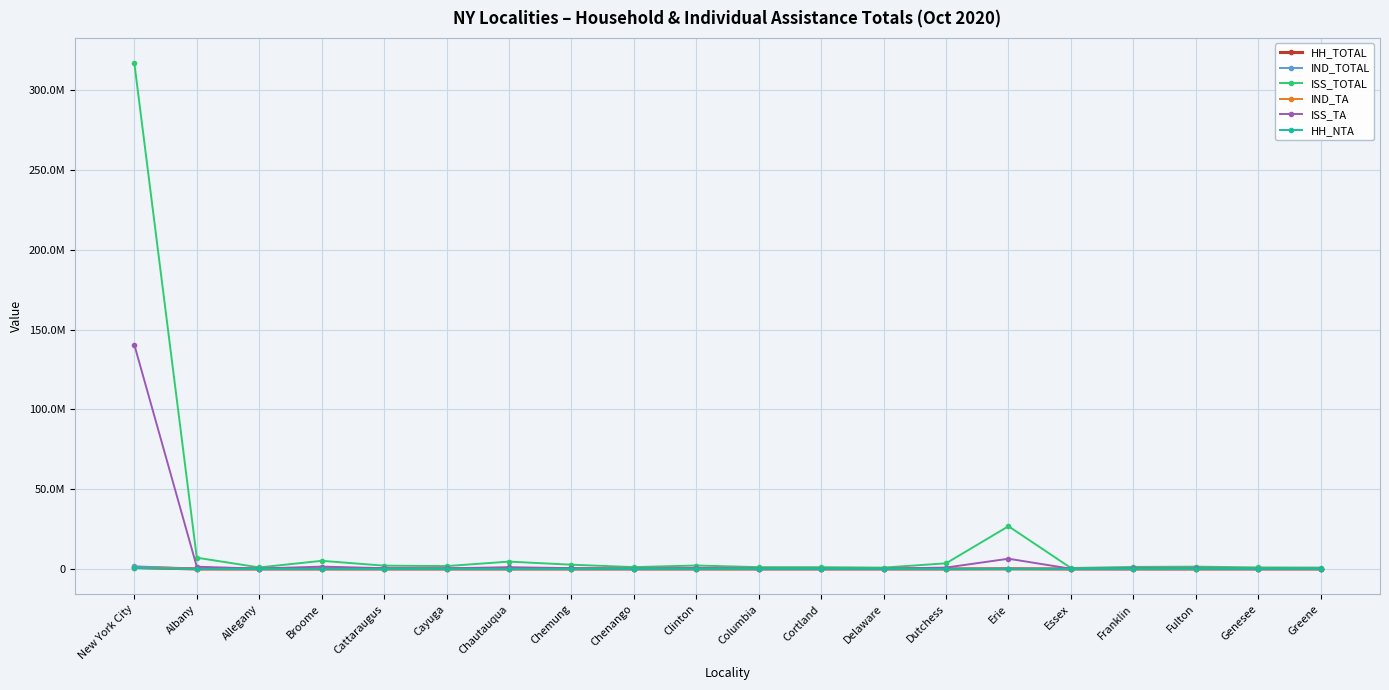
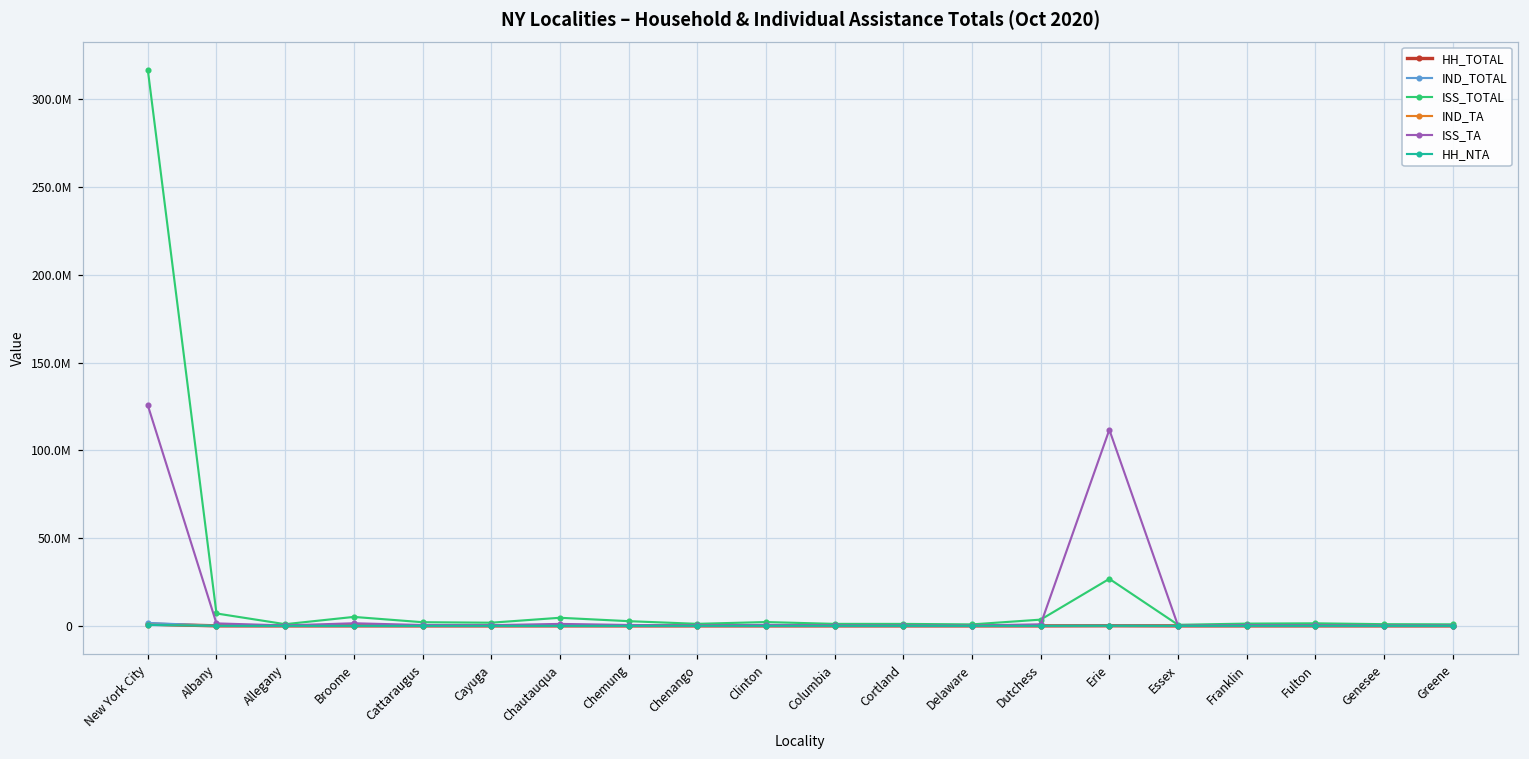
  {
    "ISS_TA": {
-     "New York City": 140000000,
-     "Erie": 6000000
+     "New York City": 126000000,
+     "Erie": 112000000
    }
  }
